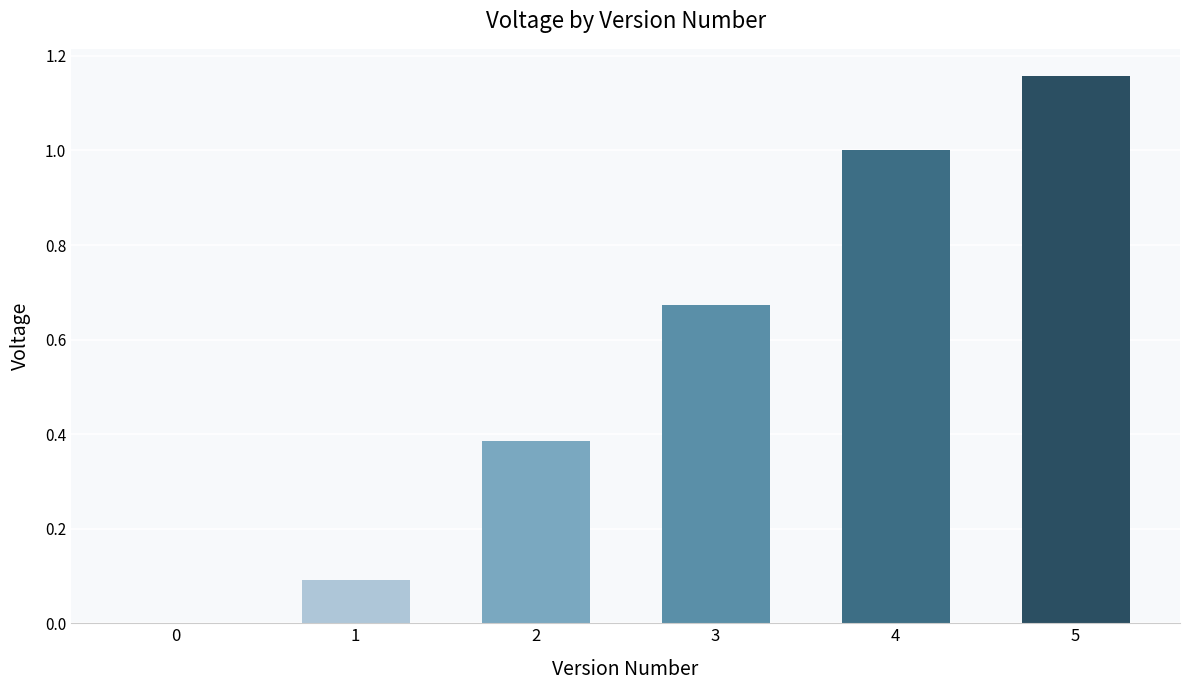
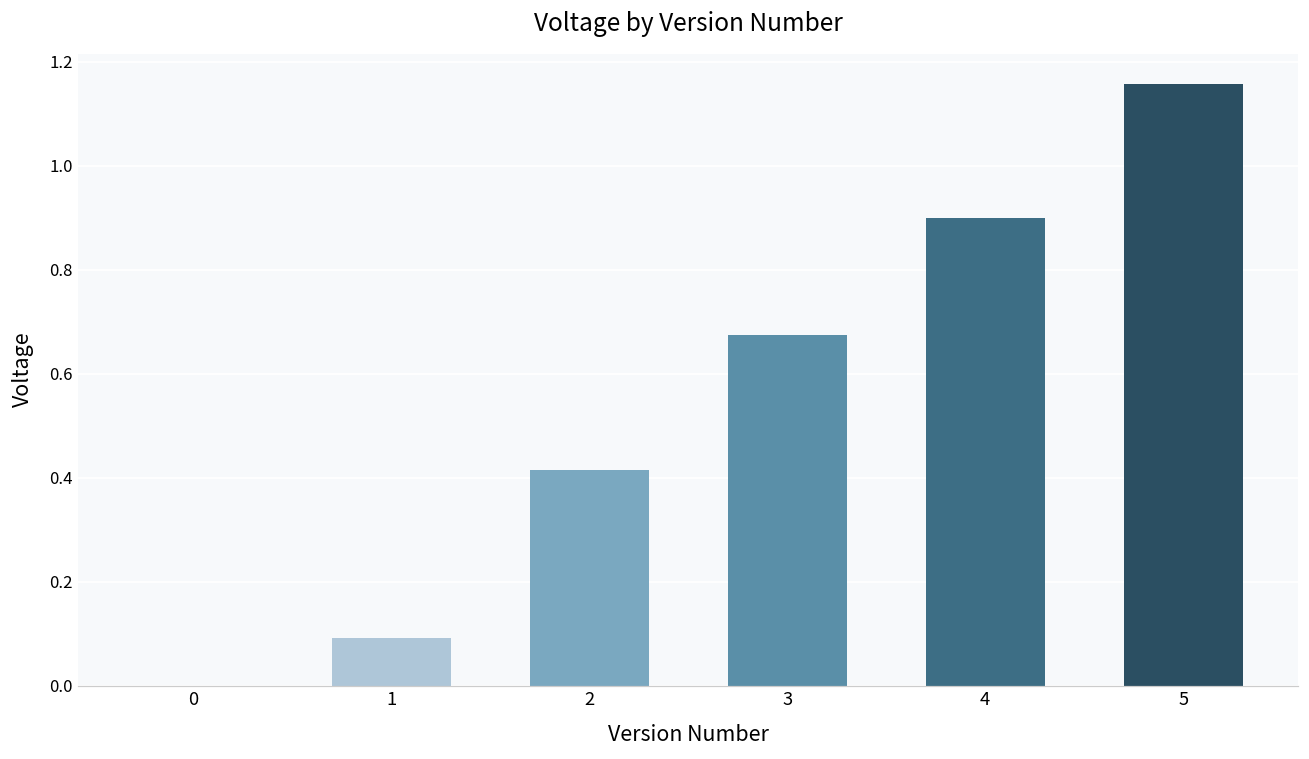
  {
    "0": 0.00,
    "1": 0.09,
-   "2": 0.39,
+   "2": 0.42,
    "3": 0.67,
-   "4": 1.0,
+   "4": 0.9,
    "5": 1.16
  }
